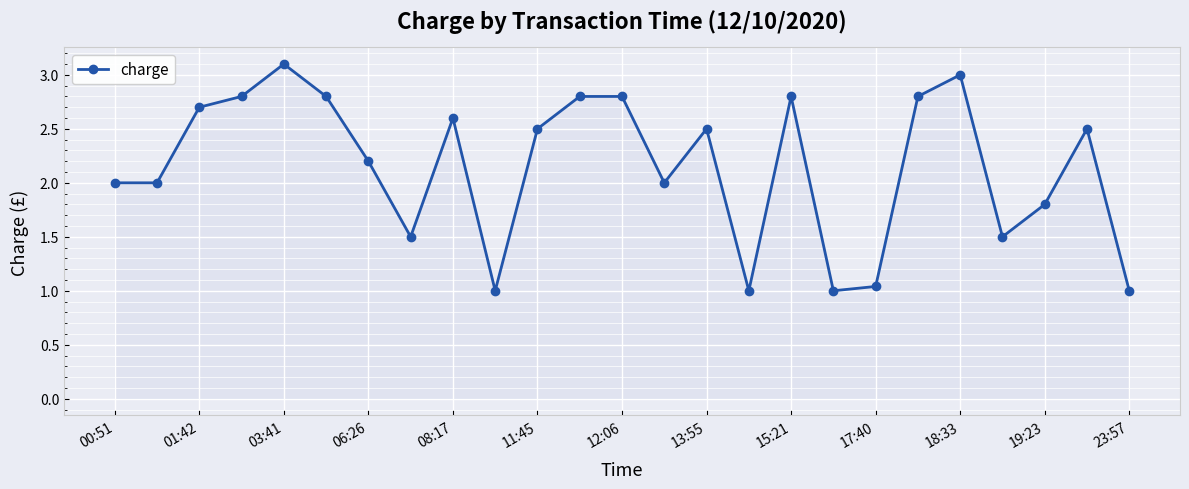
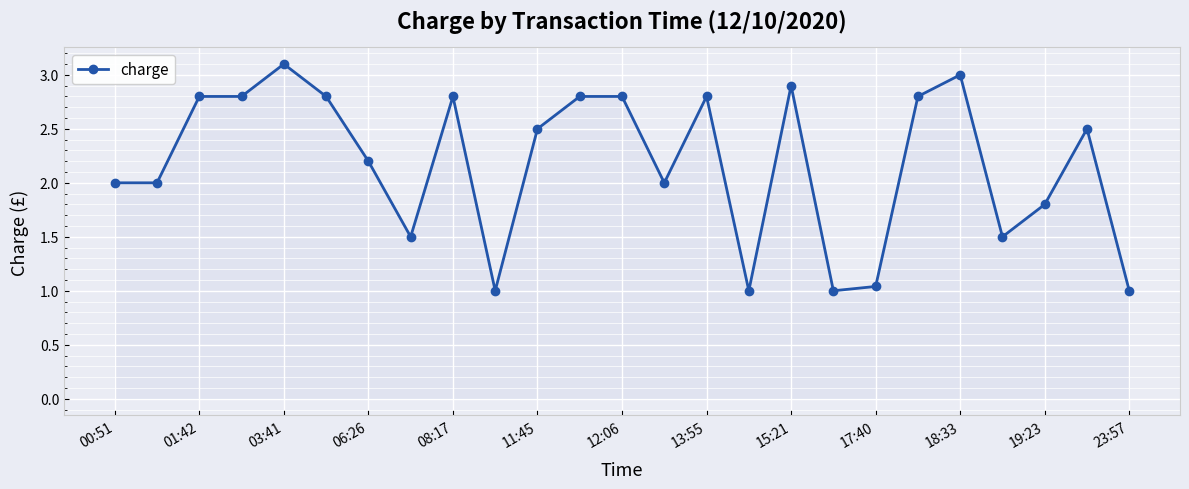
  {
    "00:51": 2.0,
-   "01:42": 2.7,
+   "01:42": 2.8,
    "03:41": 3.1,
    "06:26": 2.2,
-   "08:17": 2.6,
+   "08:17": 2.8,
    "11:45": 2.5,
    "12:06": 2.8,
-   "13:55": 2.5,
-   "15:21": 2.8,
+   "13:55": 2.8,
+   "15:21": 2.9,
    "17:40": 1.04,
    "18:33": 3.0,
    "19:23": 1.8,
    "23:57": 1.0
  }
